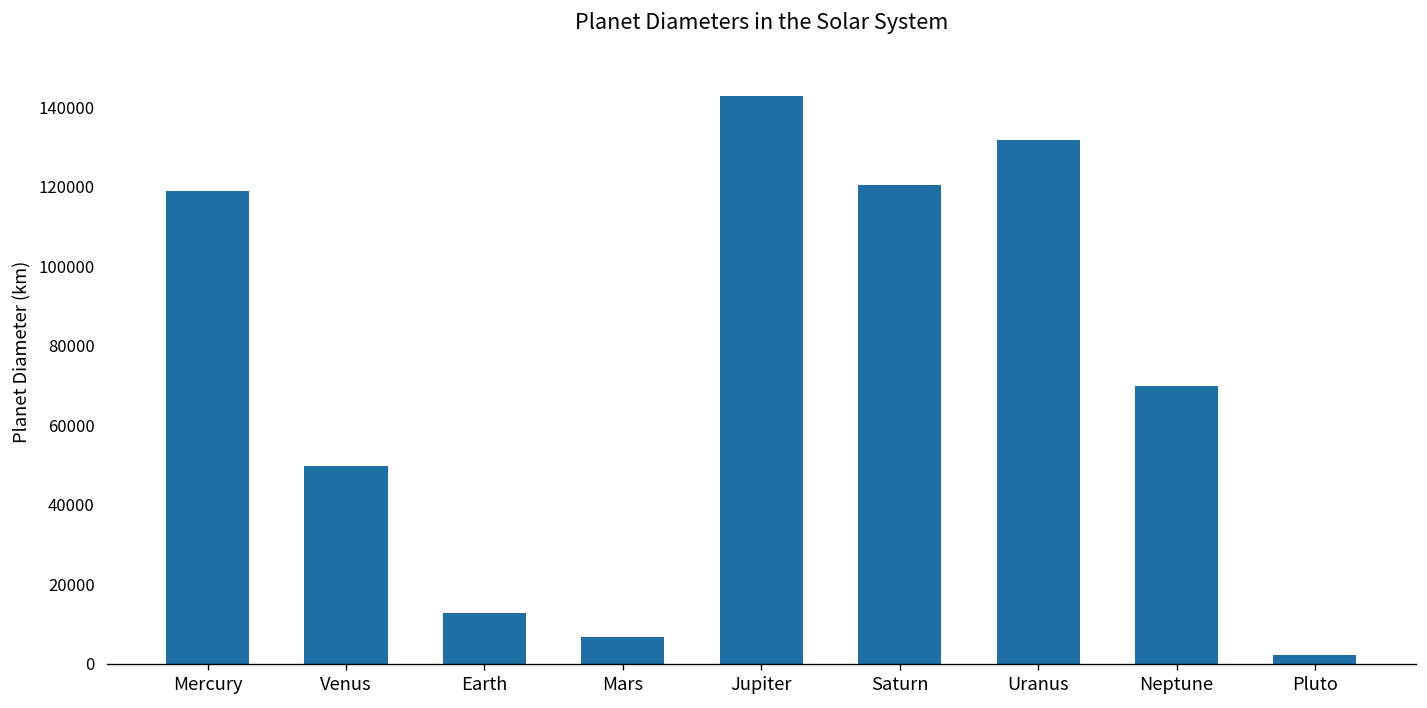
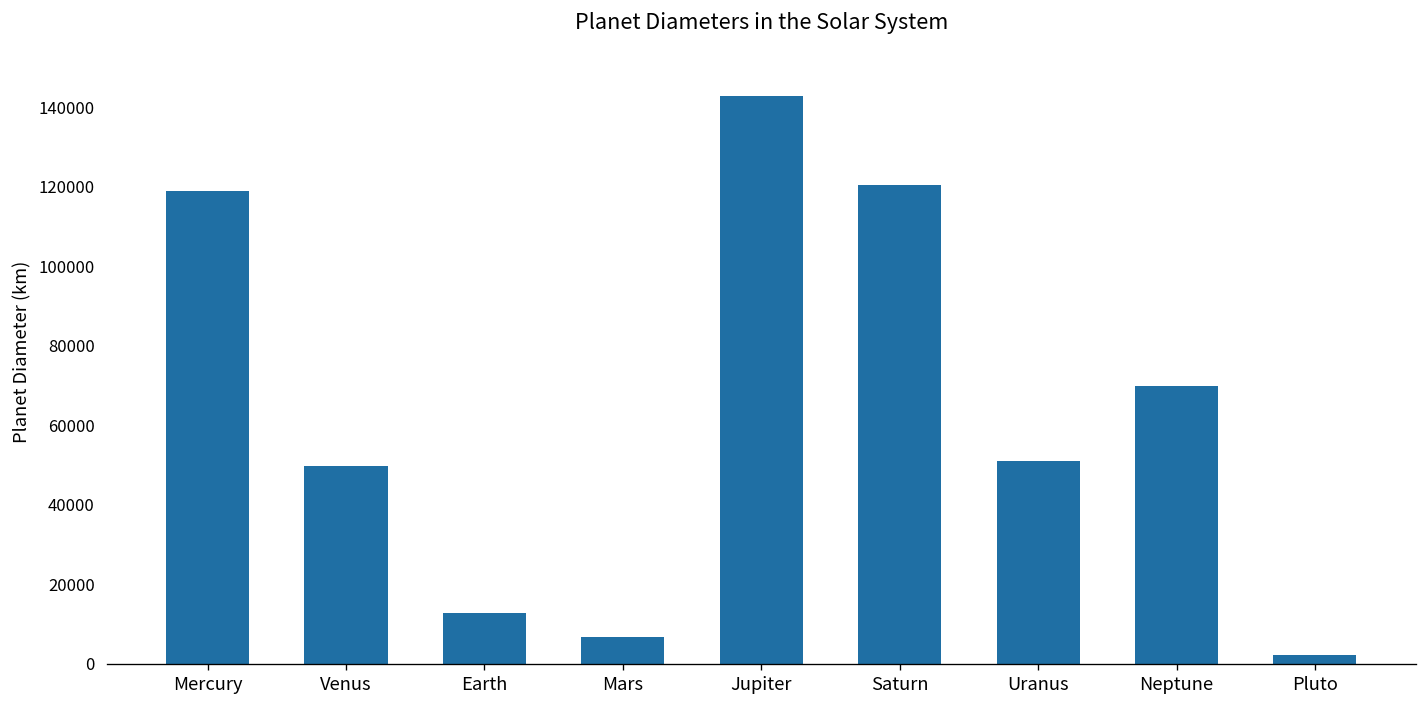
  {
    "Mercury": 119000,
    "Venus": 50000,
    "Earth": 13000,
    "Mars": 7000,
    "Jupiter": 143000,
    "Saturn": 121000,
-   "Uranus": 132000,
+   "Uranus": 51000,
    "Neptune": 70000,
    "Pluto": 2000
  }
